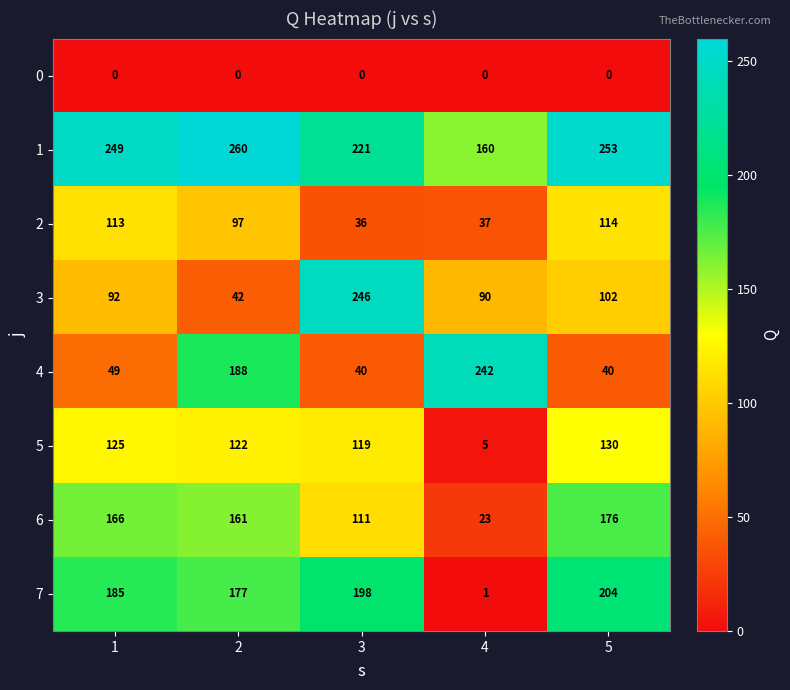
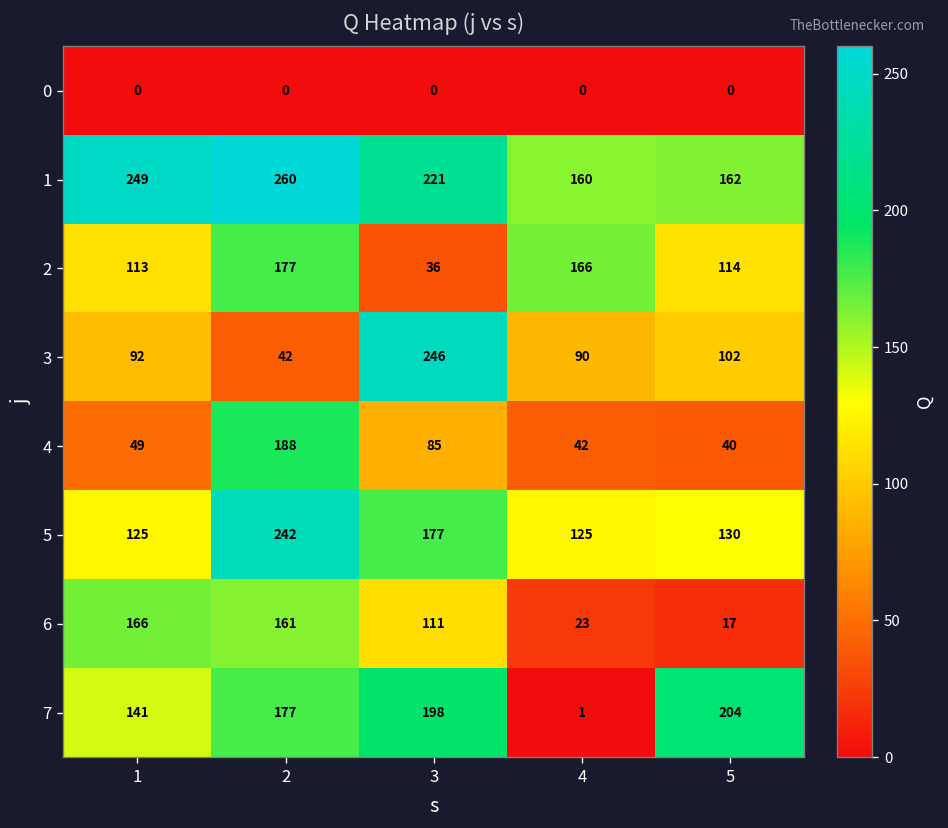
  {
    "0": {
      "1": 0,
      "2": 0,
      "3": 0,
      "4": 0,
      "5": 0
    },
    "1": {
      "1": 249,
      "2": 260,
      "3": 221,
      "4": 160,
-     "5": 253
+     "5": 162
    },
    "2": {
      "1": 113,
-     "2": 97,
+     "2": 177,
      "3": 36,
-     "4": 37,
+     "4": 166,
      "5": 114
    },
    "3": {
      "1": 92,
      "2": 42,
      "3": 246,
      "4": 90,
      "5": 102
    },
    "4": {
      "1": 49,
      "2": 188,
-     "3": 40,
-     "4": 242,
+     "3": 85,
+     "4": 42,
      "5": 40
    },
    "5": {
      "1": 125,
-     "2": 122,
-     "3": 119,
-     "4": 5,
+     "2": 242,
+     "3": 177,
+     "4": 125,
      "5": 130
    },
    "6": {
      "1": 166,
      "2": 161,
      "3": 111,
      "4": 23,
-     "5": 176
+     "5": 17
    },
    "7": {
-     "1": 185,
+     "1": 141,
      "2": 177,
      "3": 198,
      "4": 1,
      "5": 204
    }
  }
